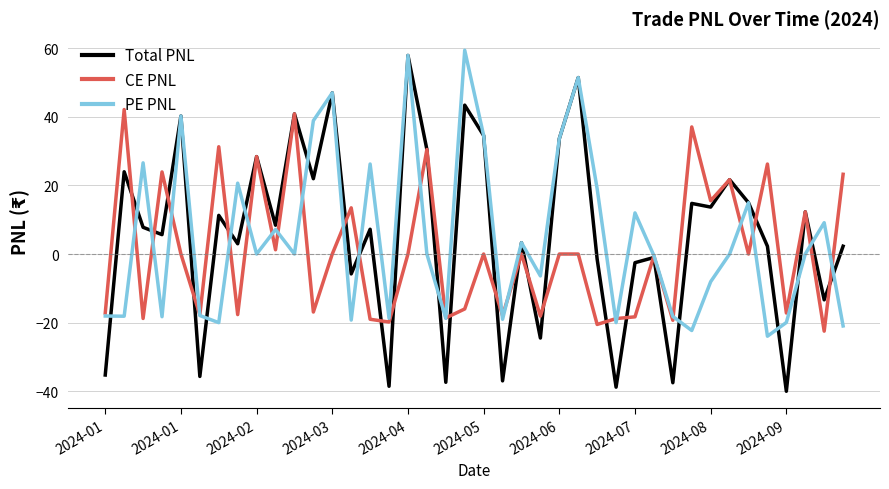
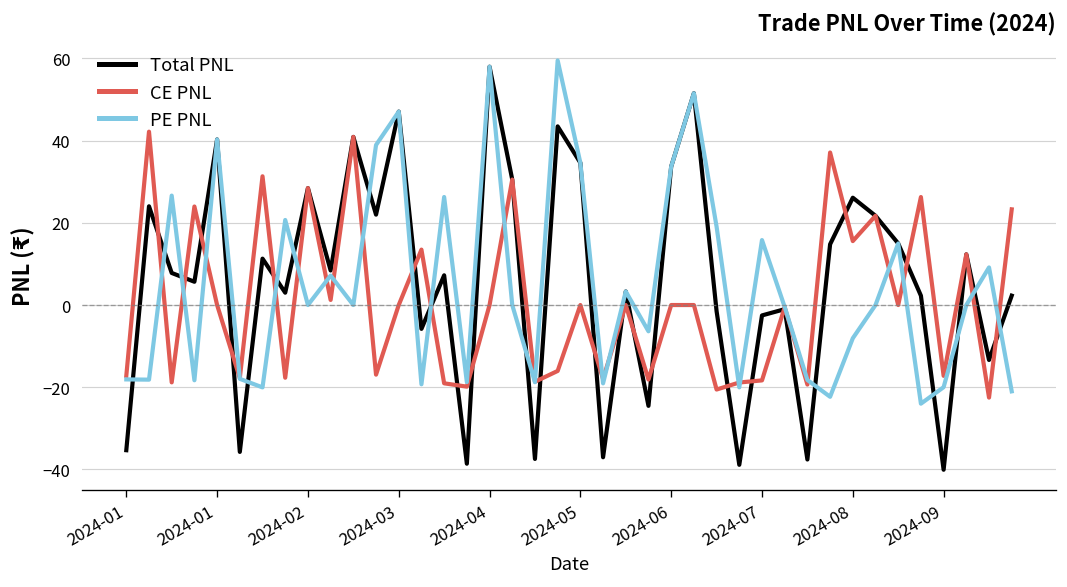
  {
    "Total PNL": {
      "2024-07": -3,
-     "2024-08": 14,
+     "2024-08": 26,
      "2024-09": -40
    },
    "CE PNL": {
      "2024-03": 0,
      "2024-04": 0,
      "2024-05": 0,
      "2024-06": 0,
      "2024-07": -18,
      "2024-08": 16,
      "2024-09": -17
    },
    "PE PNL": {
      "2024-02": 0,
-     "2024-07": 12,
+     "2024-07": 16,
      "2024-08": -8,
      "2024-09": -20
    }
  }
